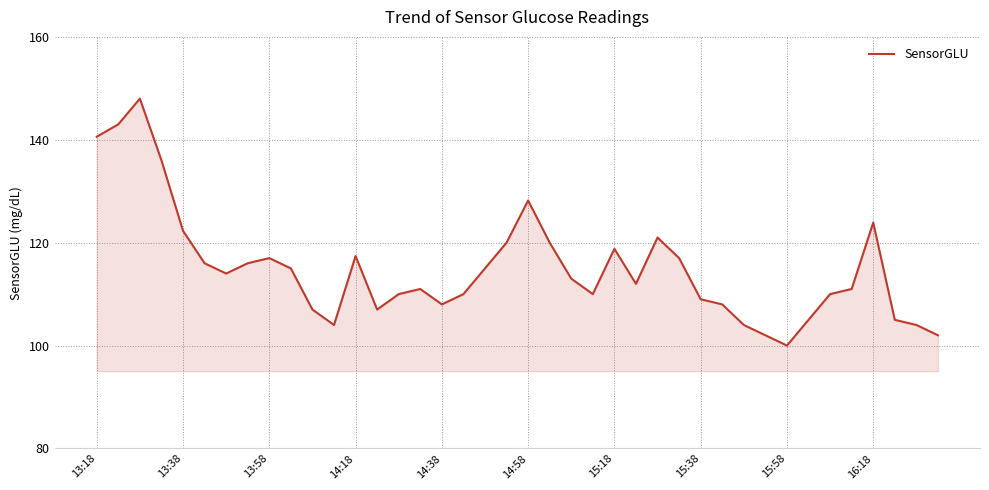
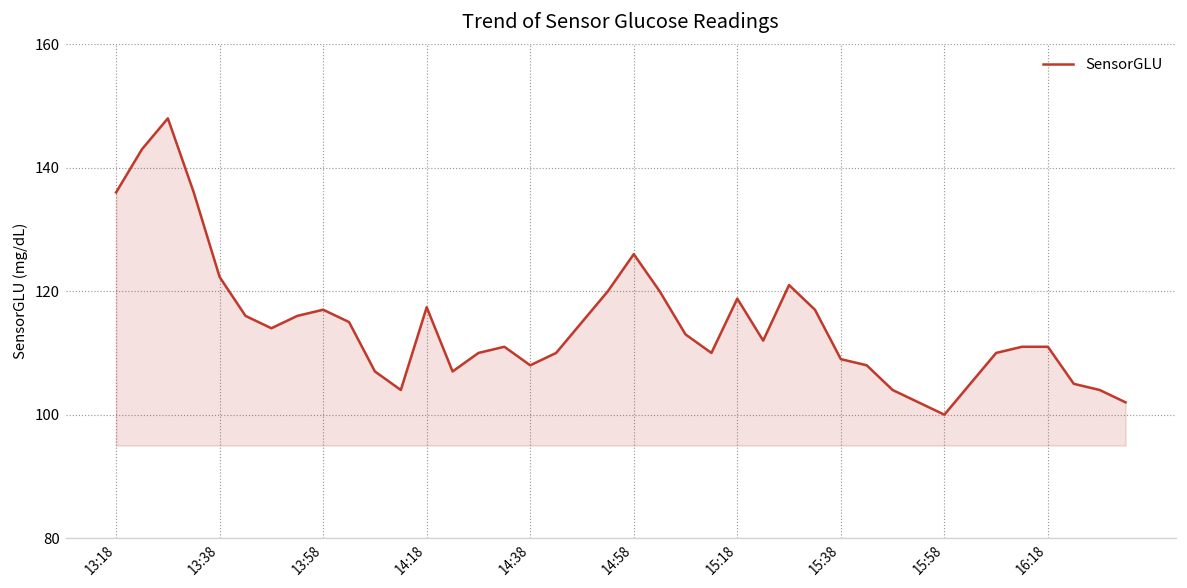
  {
-   "13:18": 141,
+   "13:18": 136,
    "13:38": 122,
    "13:58": 117,
    "14:18": 117,
    "14:38": 108,
-   "14:58": 128,
+   "14:58": 126,
    "15:18": 119,
    "15:38": 109,
    "15:58": 100,
-   "16:18": 124
+   "16:18": 111
  }
